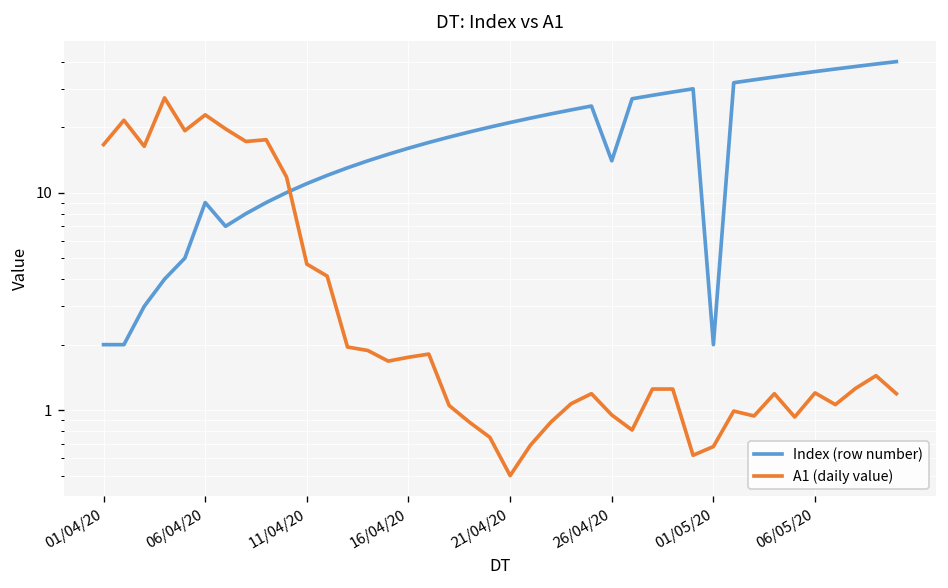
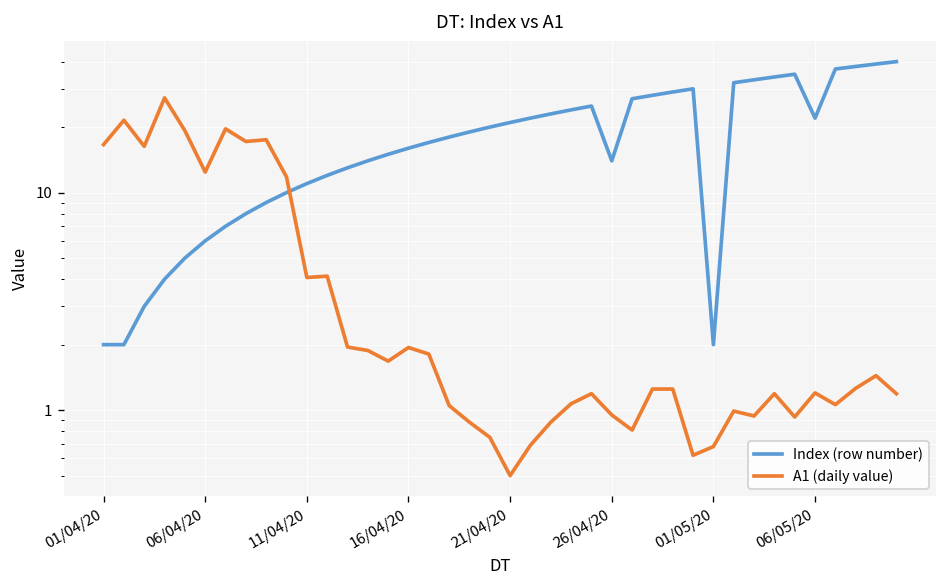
  {
    "Index (row number)": {
      "01/04/20": 2,
-     "06/04/20": 9,
+     "06/04/20": 6,
      "11/04/20": 11,
      "16/04/20": 16,
      "21/04/20": 21,
      "26/04/20": 14,
      "01/05/20": 2,
-     "06/05/20": 36
+     "06/05/20": 22
    },
    "A1 (daily value)": {
      "01/04/20": 17,
-     "06/04/20": 23,
-     "11/04/20": 4.7,
-     "16/04/20": 1.8,
+     "06/04/20": 12,
+     "11/04/20": 4.1,
+     "16/04/20": 1.9,
      "21/04/20": 0.5,
      "26/04/20": 1.0,
      "01/05/20": 0.7,
      "06/05/20": 1.2
    }
  }
